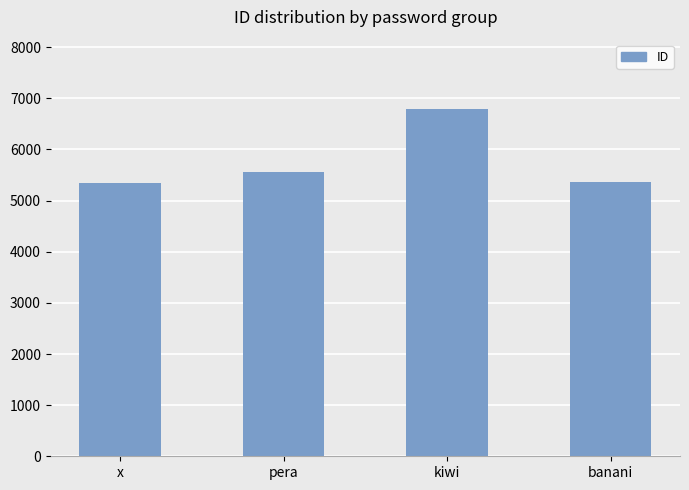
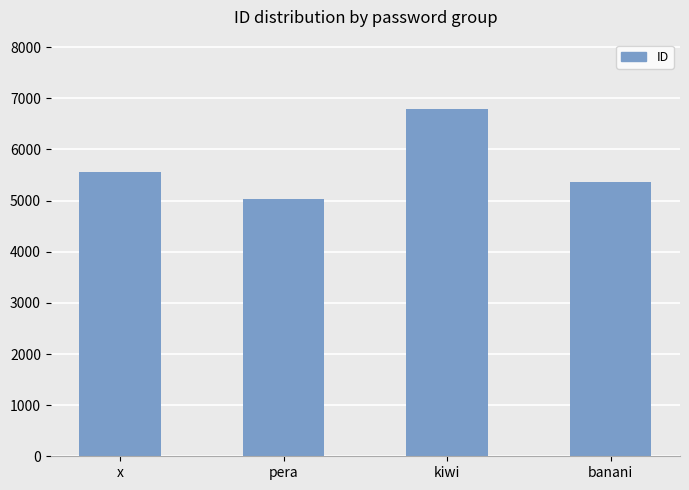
  {
-   "x": 5300,
-   "pera": 5600,
+   "x": 5600,
+   "pera": 5000,
    "kiwi": 6800,
    "banani": 5400
  }
